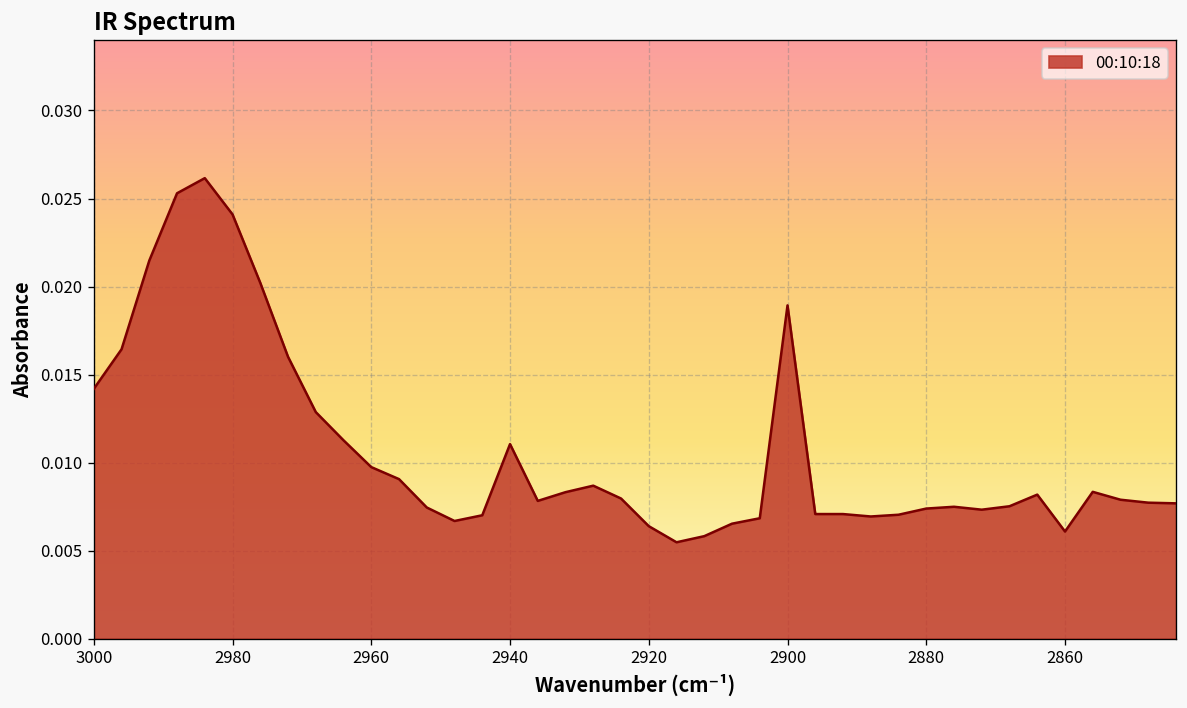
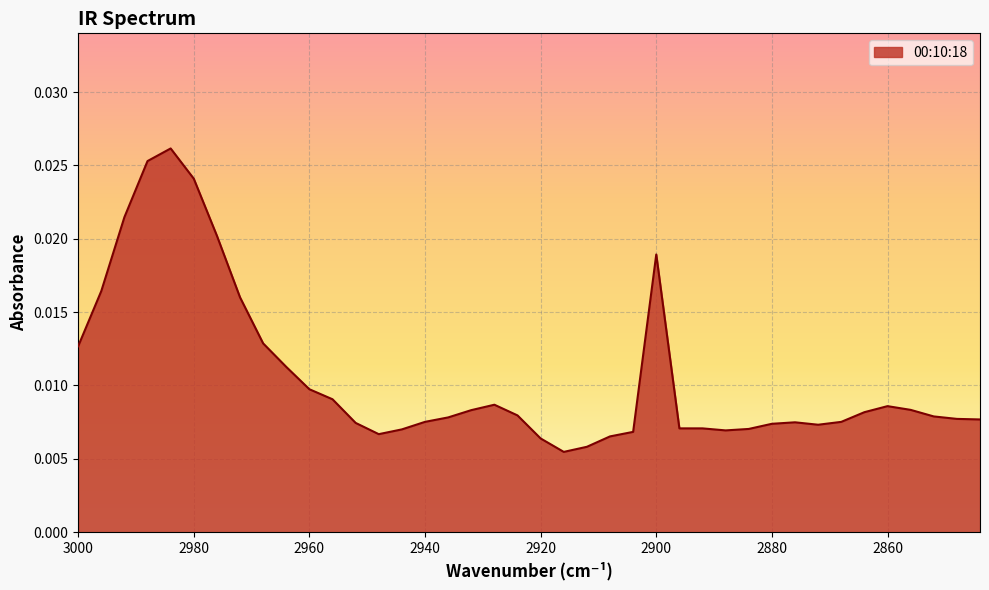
  {
-   "3000": 0.0142,
+   "3000": 0.0127,
    "2980": 0.0241,
    "2960": 0.0097,
-   "2940": 0.0111,
+   "2940": 0.0075,
    "2920": 0.0064,
    "2900": 0.0189,
    "2880": 0.0074,
-   "2860": 0.0061
+   "2860": 0.0086
  }
